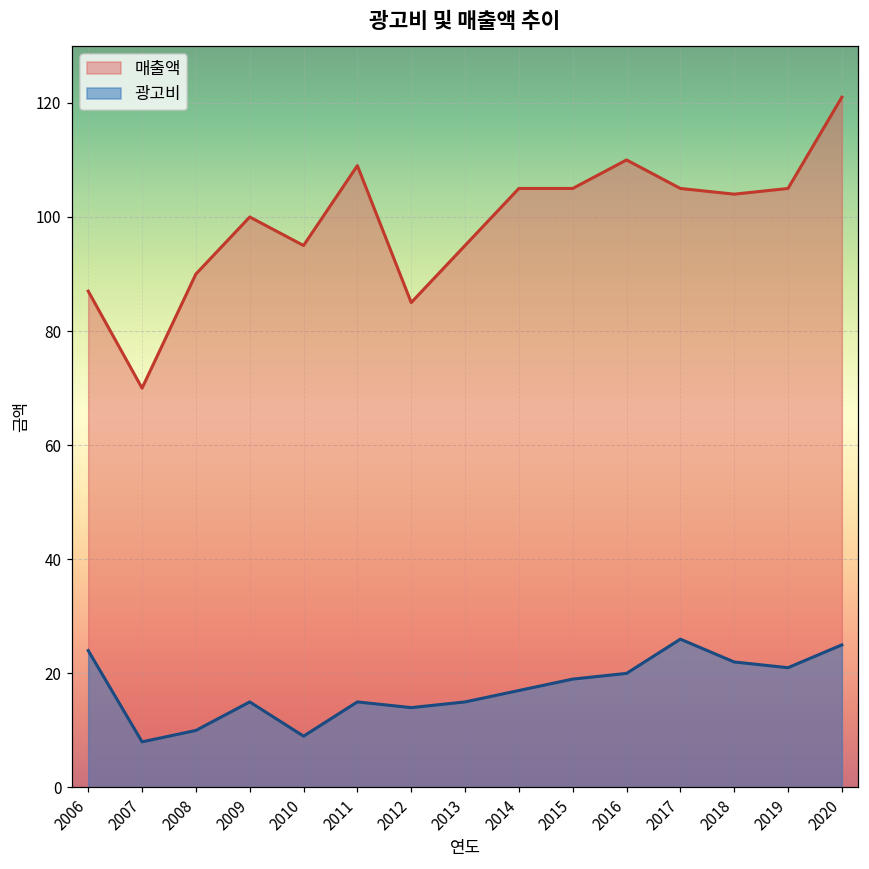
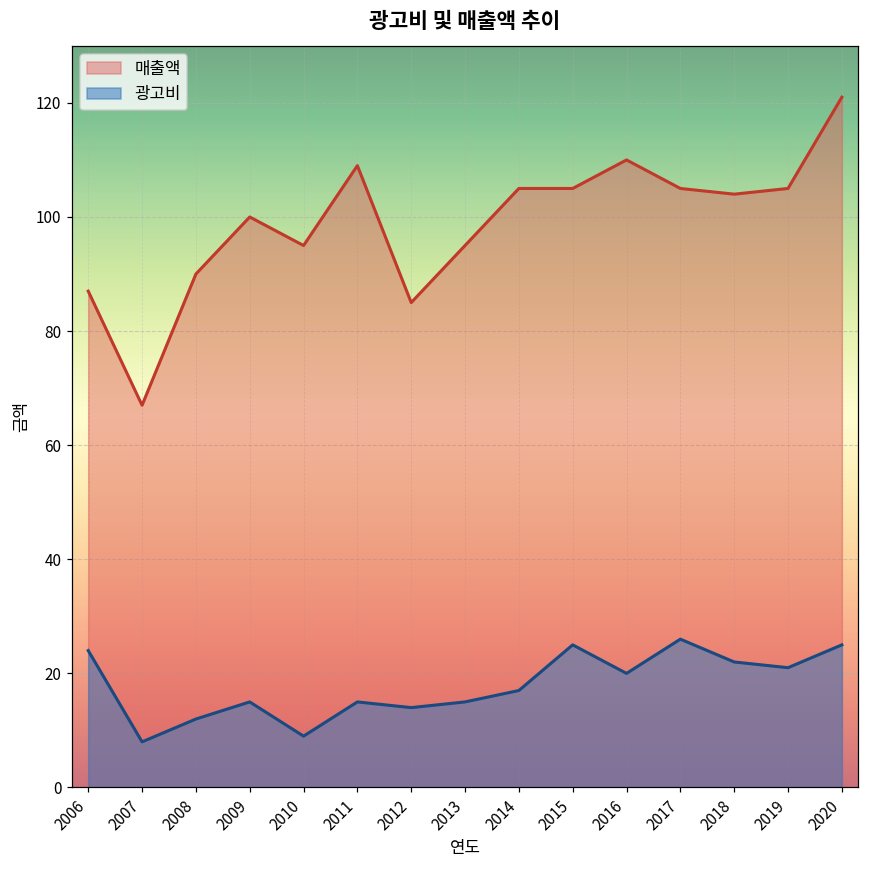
  {
    "매출액": {
      "2006": 87,
-     "2007": 70,
+     "2007": 67,
      "2008": 90,
      "2009": 100,
      "2010": 95,
      "2011": 109,
      "2012": 85,
      "2013": 95,
      "2014": 105,
      "2015": 105,
      "2016": 110,
      "2017": 105,
      "2018": 104,
      "2019": 105,
      "2020": 121
    },
    "광고비": {
      "2006": 24,
      "2007": 8,
-     "2008": 10,
+     "2008": 12,
      "2009": 15,
      "2010": 9,
      "2011": 15,
      "2012": 14,
      "2013": 15,
      "2014": 17,
-     "2015": 19,
+     "2015": 25,
      "2016": 20,
      "2017": 26,
      "2018": 22,
      "2019": 21,
      "2020": 25
    }
  }
